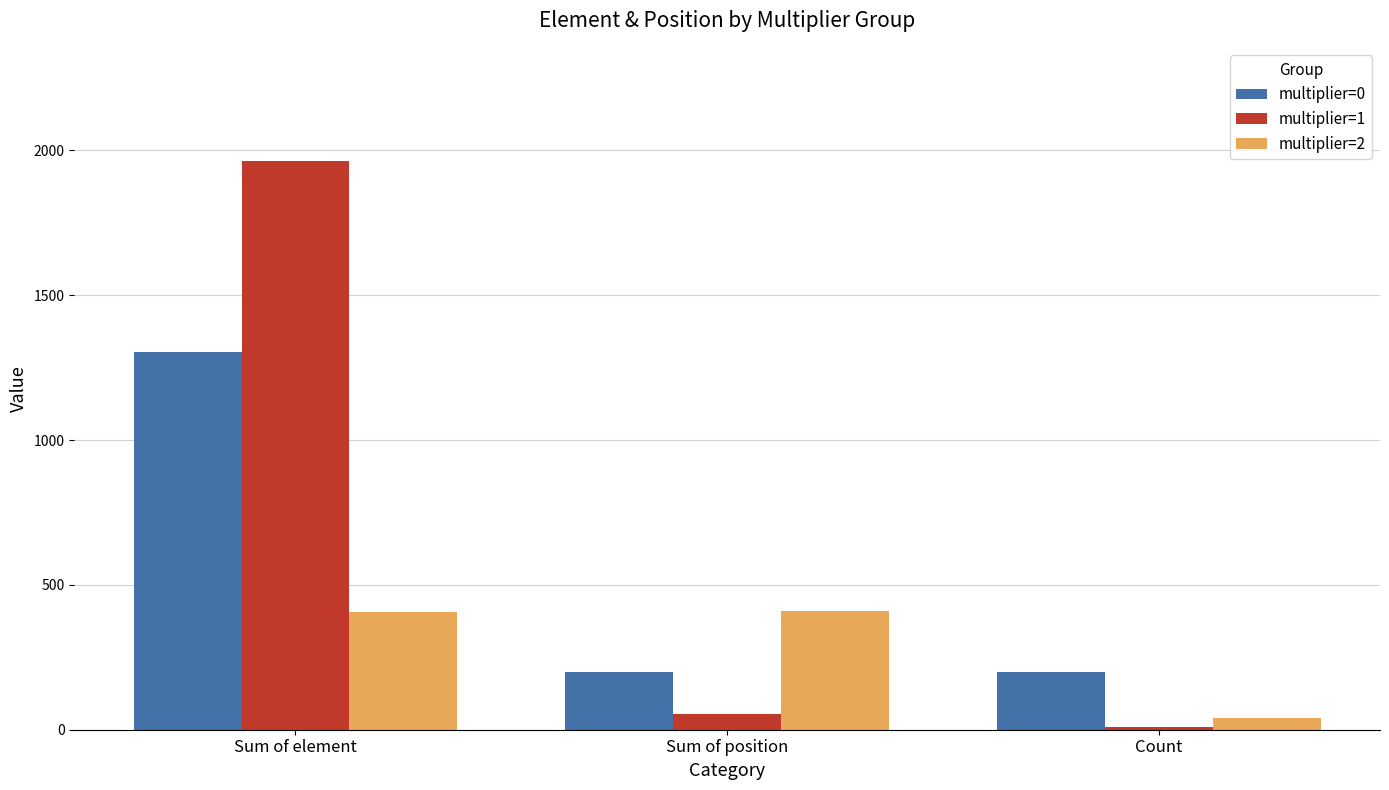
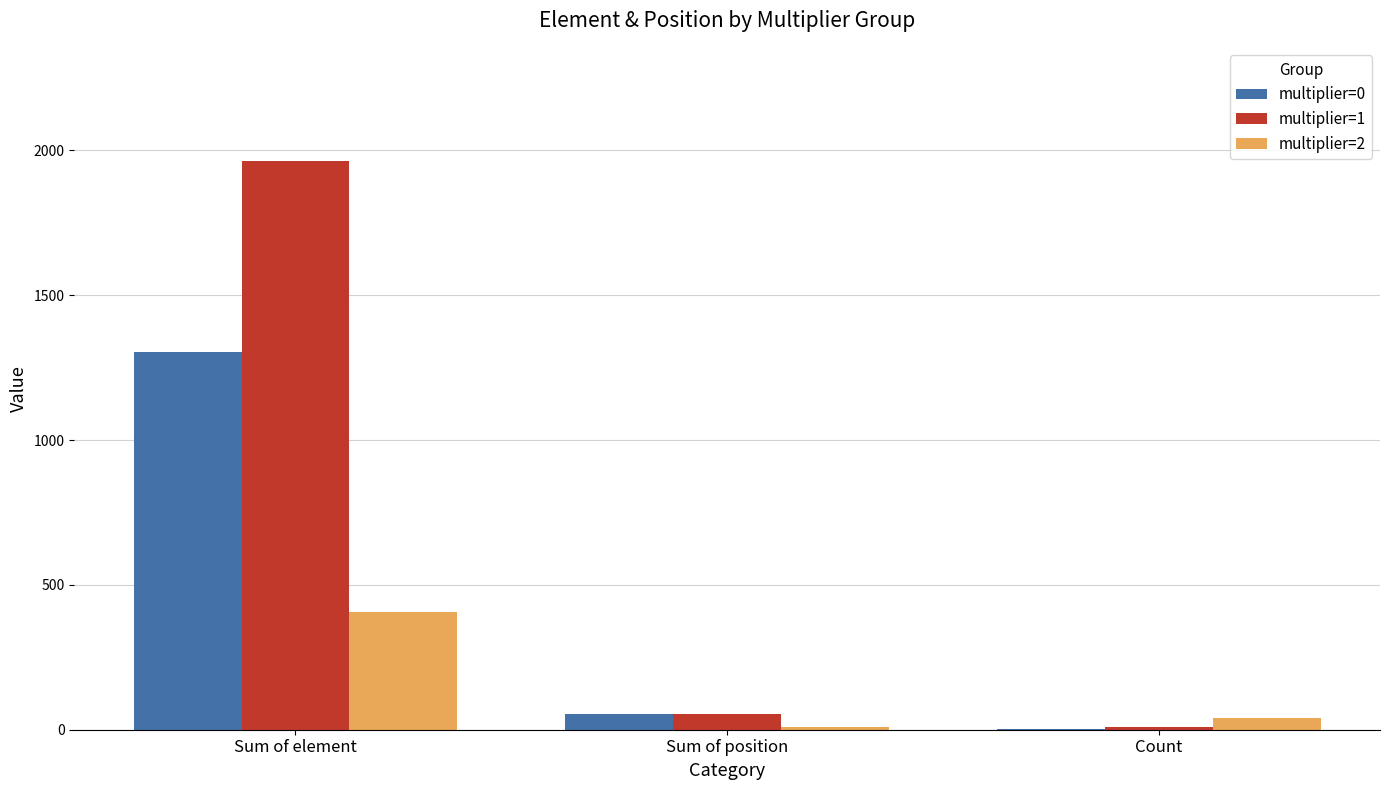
  {
    "multiplier=0": {
      "Sum of element": 1300,
-     "Sum of position": 200,
-     "Count": 200
+     "Sum of position": 50,
+     "Count": 0
    },
    "multiplier=1": {
      "Sum of element": 1960,
      "Sum of position": 60,
      "Count": 10
    },
    "multiplier=2": {
      "Sum of element": 410,
-     "Sum of position": 410,
+     "Sum of position": 10,
      "Count": 40
    }
  }
